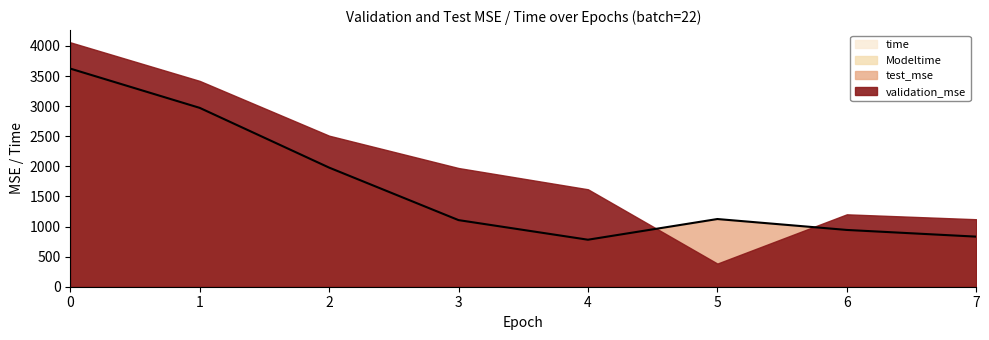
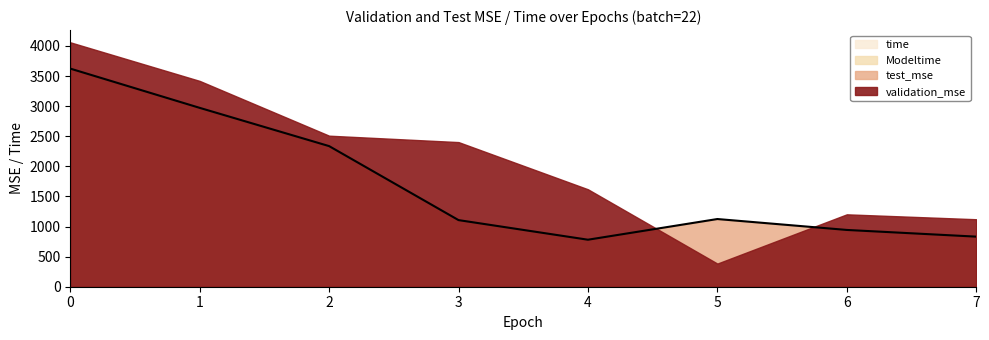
  {
    "test_mse": {
      "0": 3600,
      "1": 3000,
-     "2": 2000,
+     "2": 2300,
      "3": 1100,
      "4": 800,
      "5": 1100,
      "6": 900,
      "7": 800
    },
    "validation_mse": {
      "0": 4100,
      "1": 3400,
      "2": 2500,
-     "3": 2000,
+     "3": 2400,
      "4": 1600,
      "5": 400,
      "6": 1200,
      "7": 1100
    }
  }
